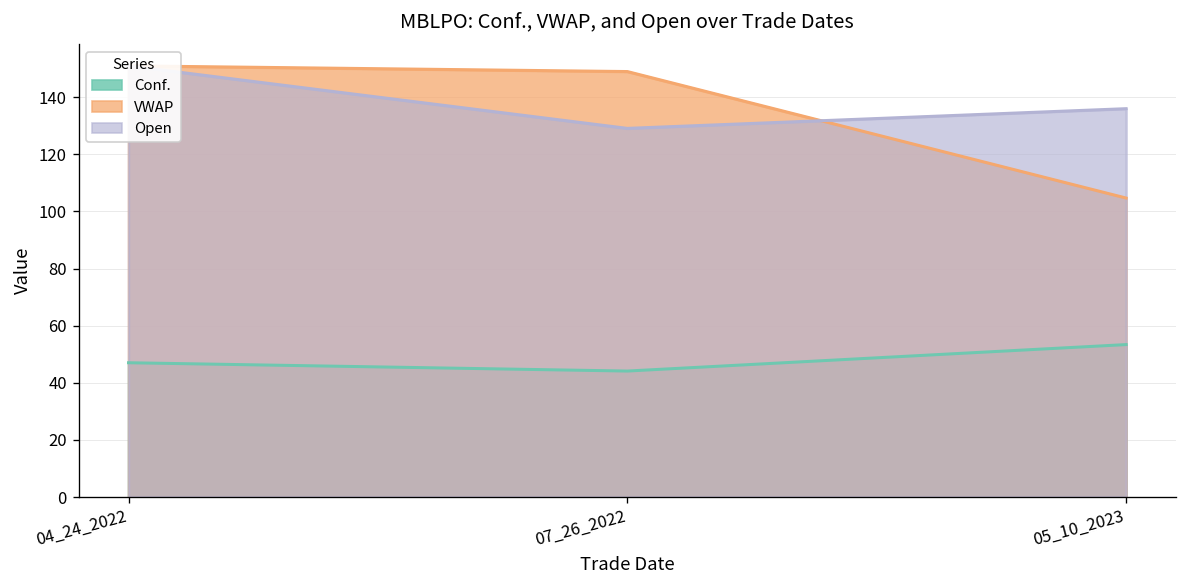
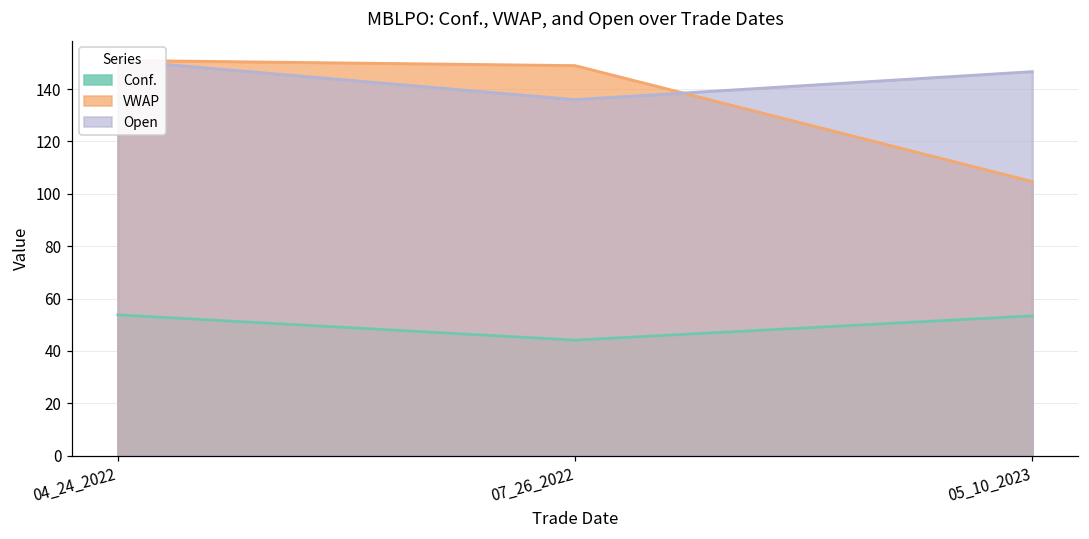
  {
    "Conf.": {
-     "04_24_2022": 47,
+     "04_24_2022": 54,
      "07_26_2022": 44,
      "05_10_2023": 53
    },
    "VWAP": {
      "07_26_2022": 149,
      "05_10_2023": 105
    },
    "Open": {
-     "07_26_2022": 129,
-     "05_10_2023": 136
+     "07_26_2022": 136,
+     "05_10_2023": 147
    }
  }
